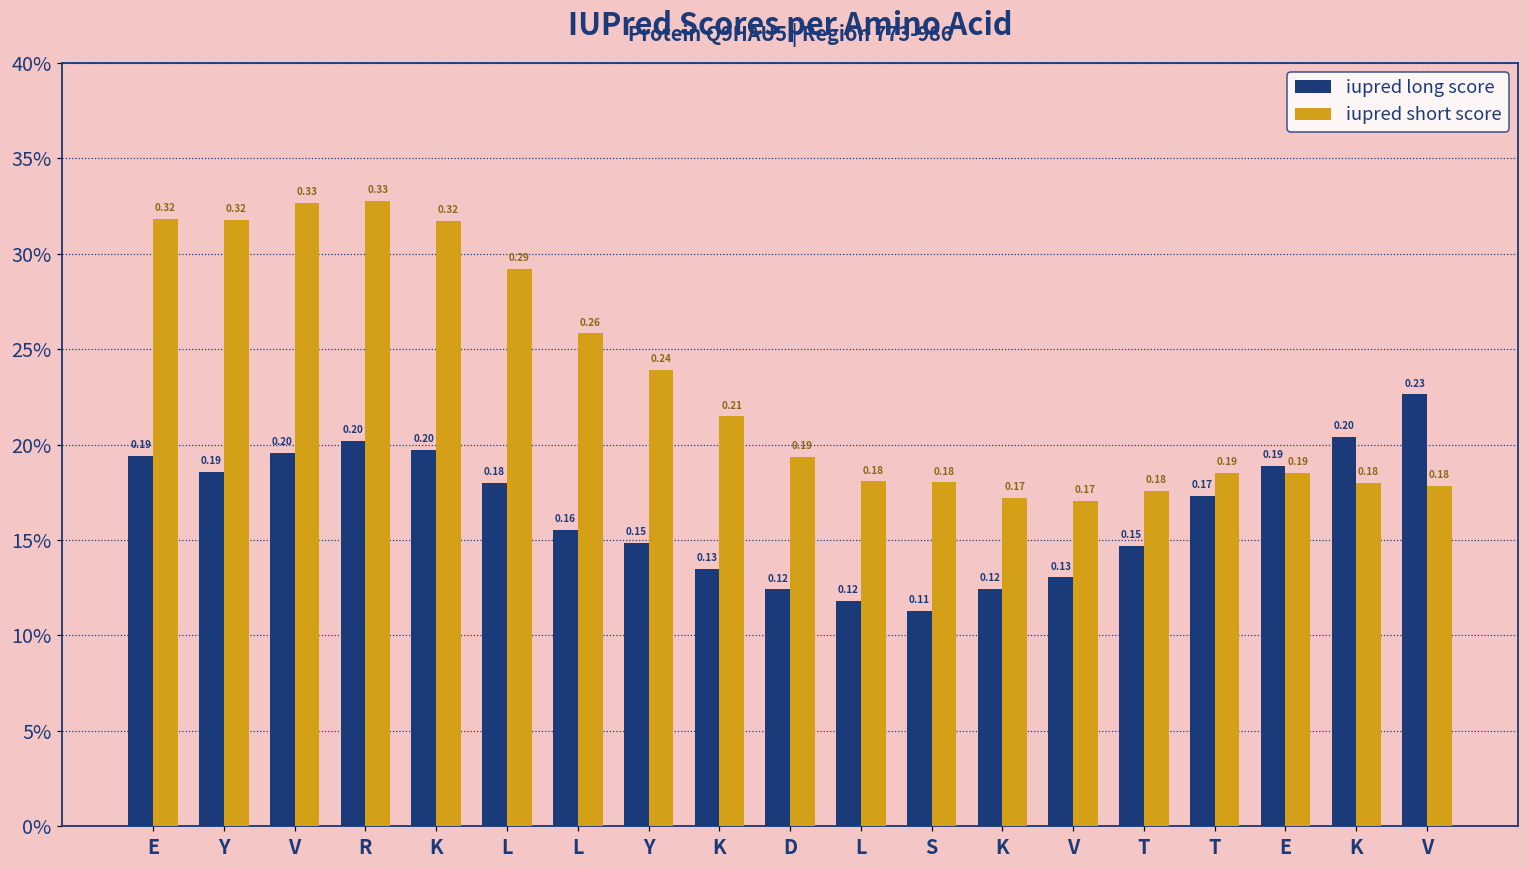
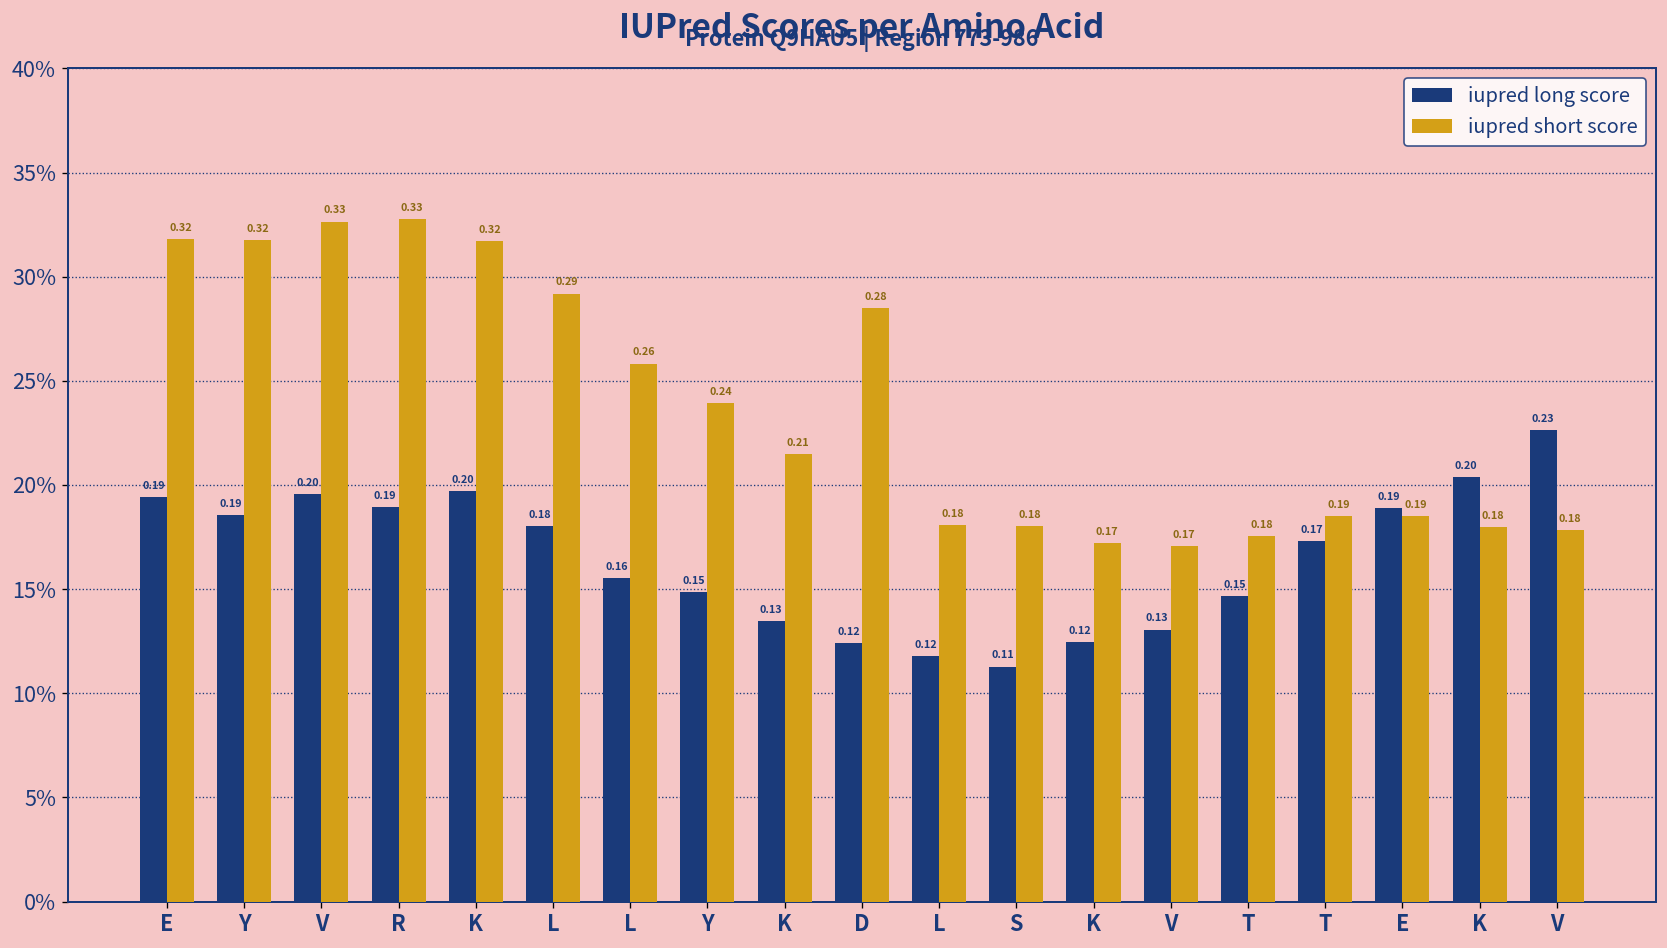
  {
    "iupred long score": {
-     "R": 0.20,
+     "R": 0.19,
      "D": 0.12,
      "S": 0.11
    },
    "iupred short score": {
      "R": 0.33,
-     "D": 0.19,
+     "D": 0.28,
      "S": 0.18
    }
  }
